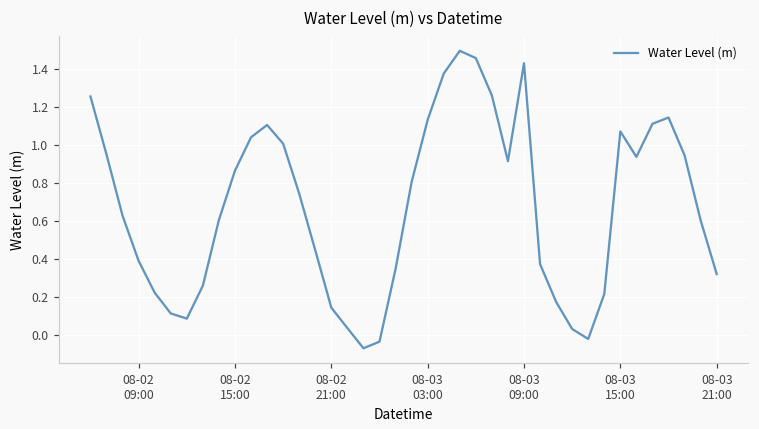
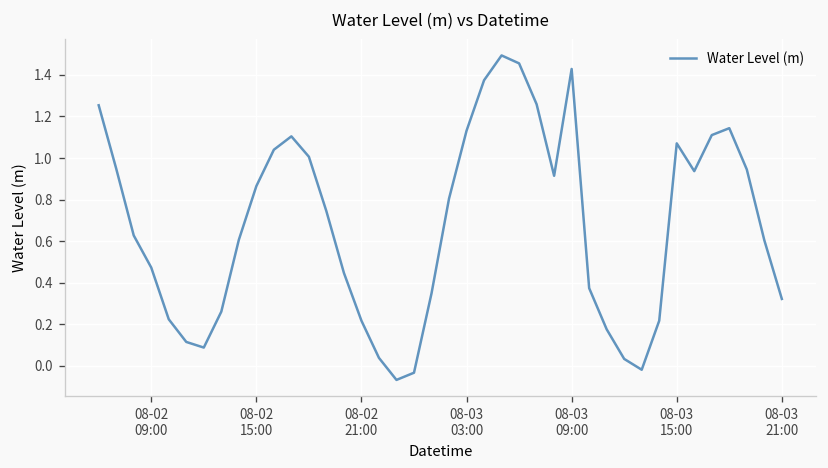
  {
-   "08-02 09:00": 0.39,
+   "08-02 09:00": 0.47,
    "08-02 15:00": 0.86,
-   "08-02 21:00": 0.15,
+   "08-02 21:00": 0.22,
    "08-03 03:00": 1.13,
    "08-03 09:00": 1.43,
    "08-03 15:00": 1.07,
    "08-03 21:00": 0.32
  }
